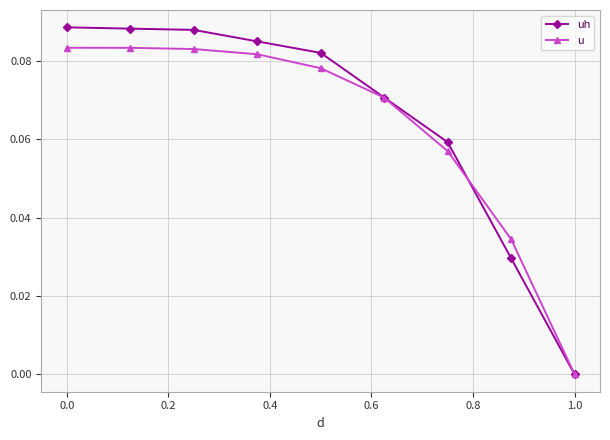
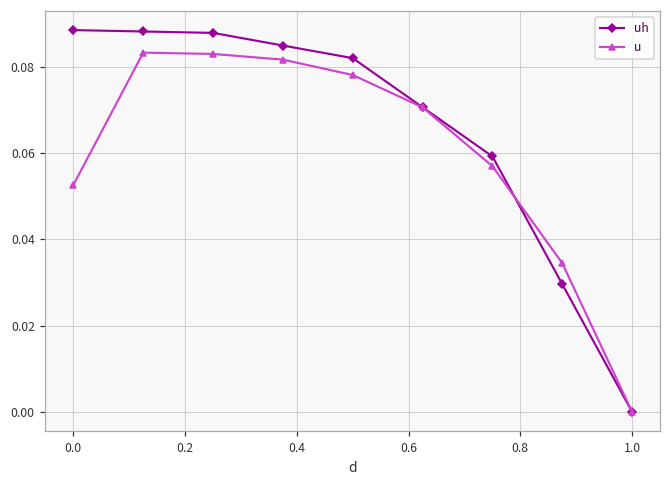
  {
    "uh": {
      "0.0": 0.089
    },
    "u": {
-     "0.0": 0.083
+     "0.0": 0.053
    }
  }
